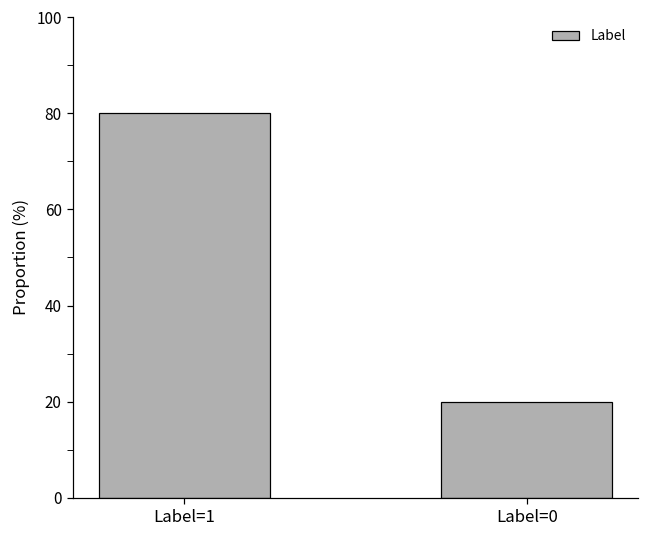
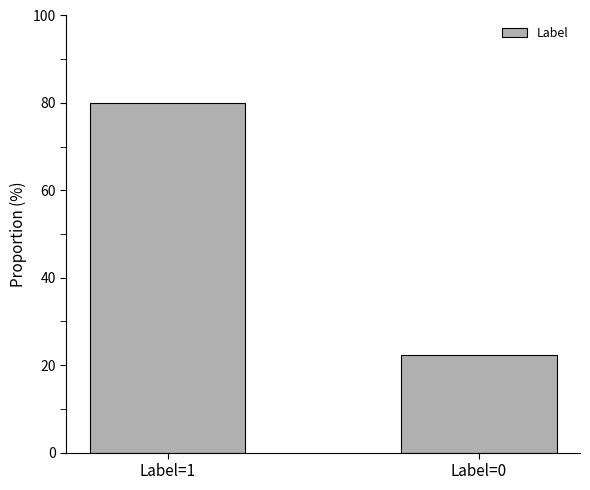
  {
    "Label=1": 80,
-   "Label=0": 20
+   "Label=0": 22
  }
